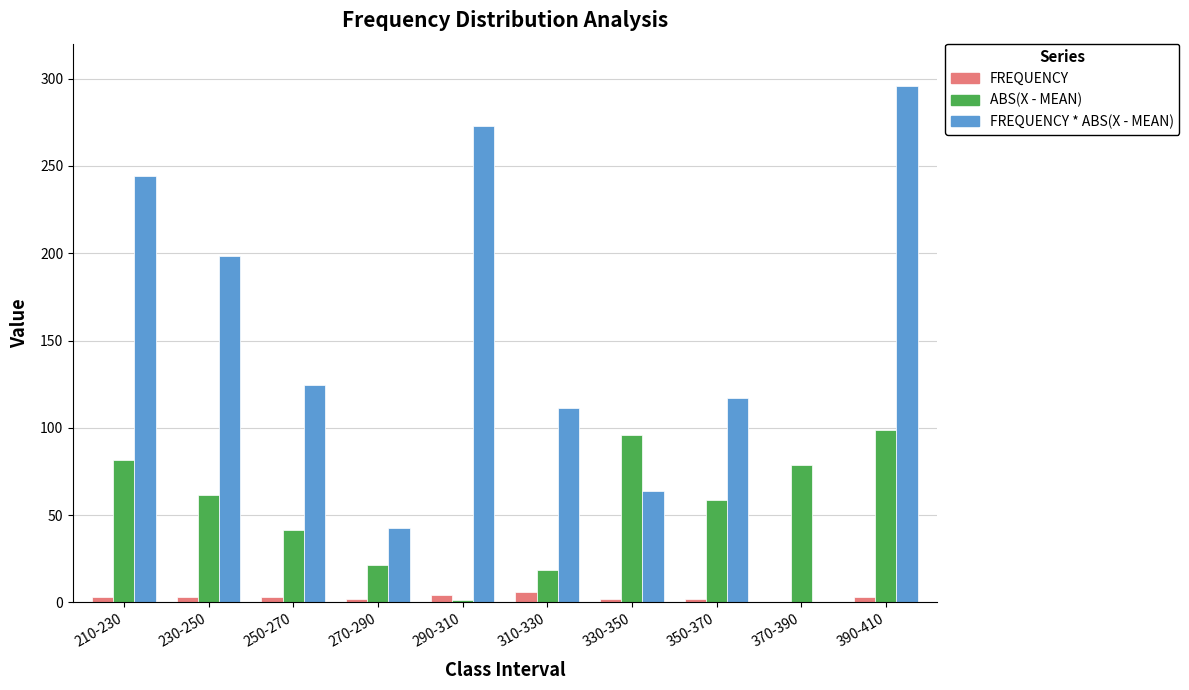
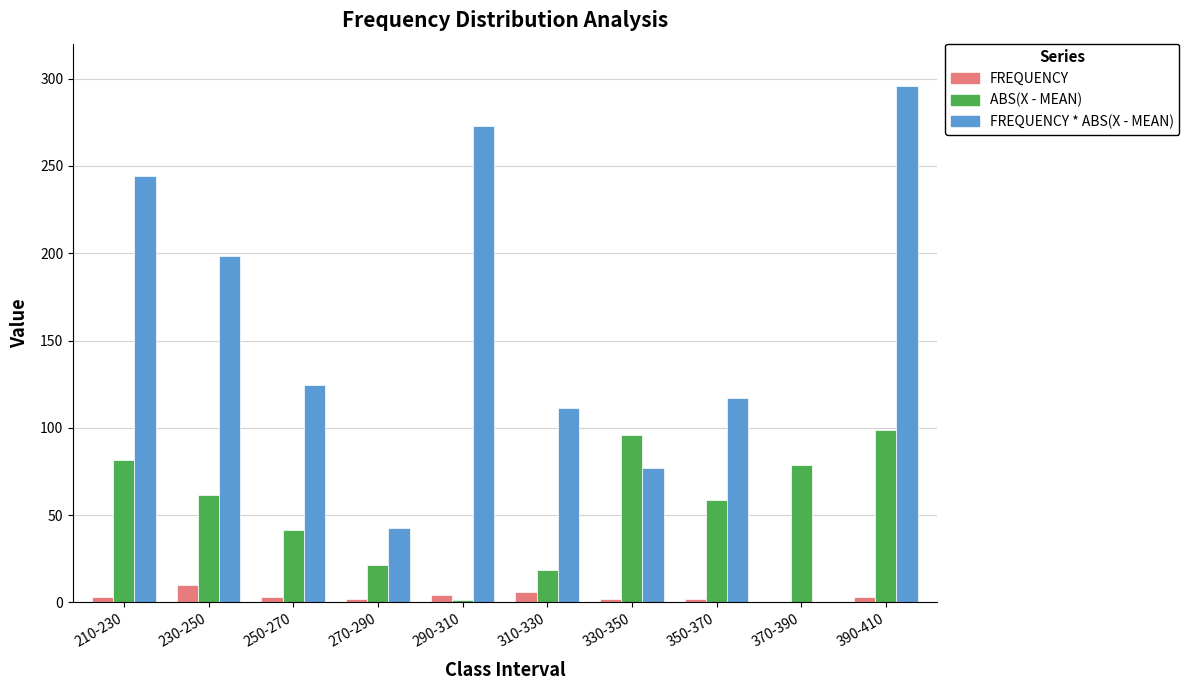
  {
    "FREQUENCY": {
      "210-230": 3,
-     "230-250": 3,
+     "230-250": 10,
      "250-270": 3,
      "270-290": 2,
      "290-310": 4,
      "310-330": 6,
      "330-350": 2,
      "350-370": 2,
      "370-390": 0,
      "390-410": 3
    },
    "ABS(X - MEAN)": {
      "210-230": 81,
      "230-250": 61,
      "250-270": 41,
      "270-290": 21,
      "310-330": 19,
      "330-350": 96,
      "350-370": 59,
      "370-390": 79,
      "390-410": 99
    },
    "FREQUENCY * ABS(X - MEAN)": {
      "210-230": 244,
      "230-250": 199,
      "250-270": 124,
      "270-290": 43,
      "290-310": 273,
      "310-330": 111,
-     "330-350": 64,
+     "330-350": 77,
      "350-370": 117,
      "370-390": 0,
      "390-410": 296
    }
  }
